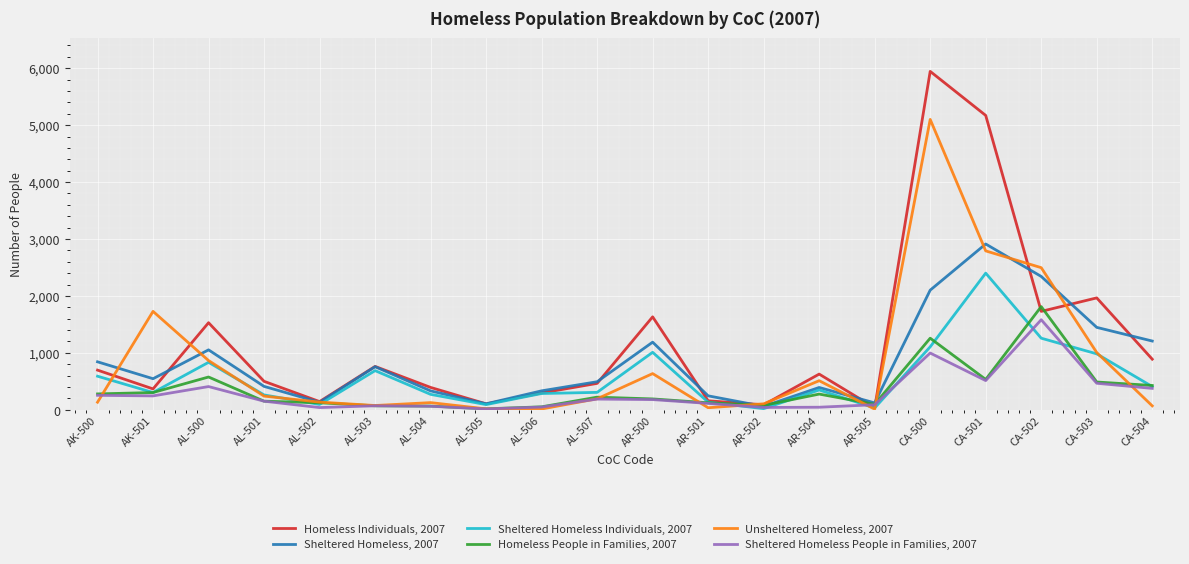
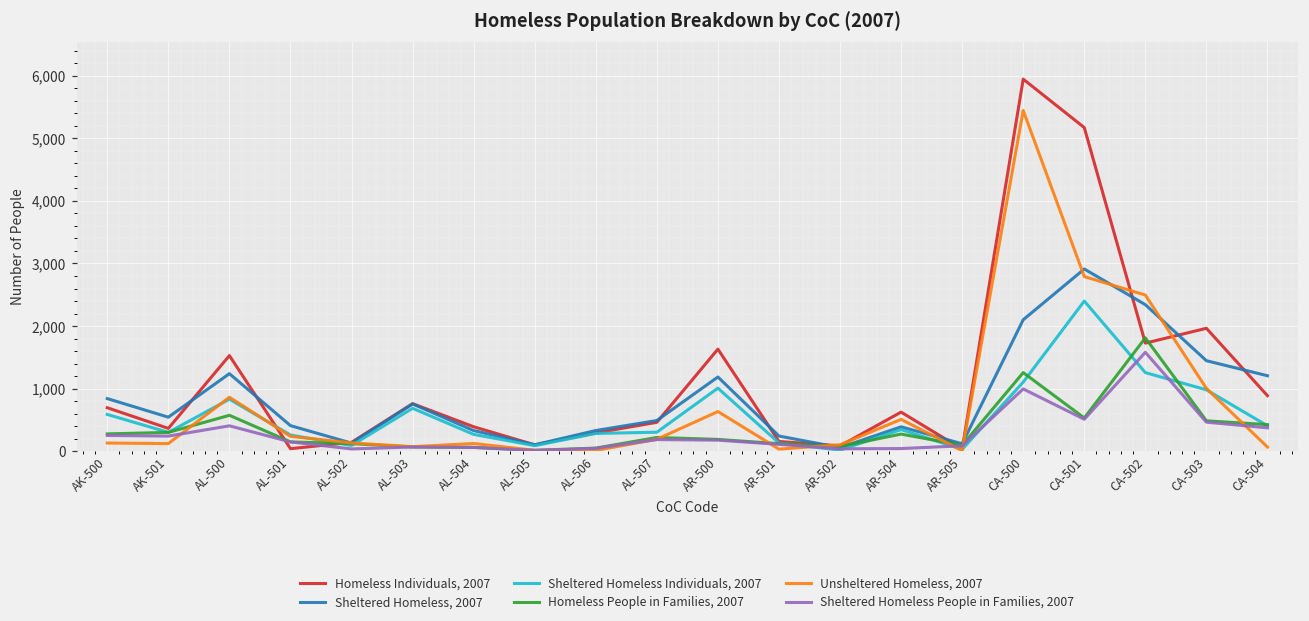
  {
    "Homeless Individuals, 2007": {
      "AK-500": "700",
      "AK-501": "400",
      "AL-500": "1,500",
-     "AL-501": "500",
+     "AL-501": "0",
      "AL-504": "400",
      "AR-500": "1,600",
      "AR-504": "600",
      "CA-500": "5,900",
      "CA-501": "5,200",
      "CA-502": "1,700",
      "CA-503": "2,000",
      "CA-504": "900"
    },
    "Sheltered Homeless, 2007": {
      "AK-500": "800",
      "AK-501": "500",
-     "AL-500": "1,100",
+     "AL-500": "1,200",
      "AL-501": "400",
      "AL-504": "300",
      "AR-500": "1,200",
      "AR-501": "200",
      "CA-500": "2,100",
      "CA-501": "2,900",
      "CA-502": "2,300",
      "CA-503": "1,400",
      "CA-504": "1,200"
    },
    "Sheltered Homeless Individuals, 2007": {
      "AK-500": "600",
      "AL-503": "700",
      "AL-504": "300",
      "AL-507": "300",
      "AR-500": "1,000",
      "CA-500": "1,100",
      "CA-501": "2,400",
      "CA-502": "1,300"
    },
    "Homeless People in Families, 2007": {
      "AL-500": "600",
      "AR-504": "300",
      "CA-500": "1,300",
      "CA-502": "1,800"
    },
    "Unsheltered Homeless, 2007": {
      "AK-500": "100",
-     "AK-501": "1,700",
+     "AK-501": "100",
      "AL-504": "100",
      "AR-500": "600",
      "AR-501": "0",
      "AR-504": "500",
-     "CA-500": "5,100",
+     "CA-500": "5,400",
      "CA-501": "2,800",
      "CA-502": "2,500",
      "CA-504": "100"
    },
    "Sheltered Homeless People in Families, 2007": {
      "AK-501": "200",
      "AL-500": "400",
      "AL-502": "0",
      "AR-504": "0",
      "CA-500": "1,000",
      "CA-502": "1,600"
    }
  }
